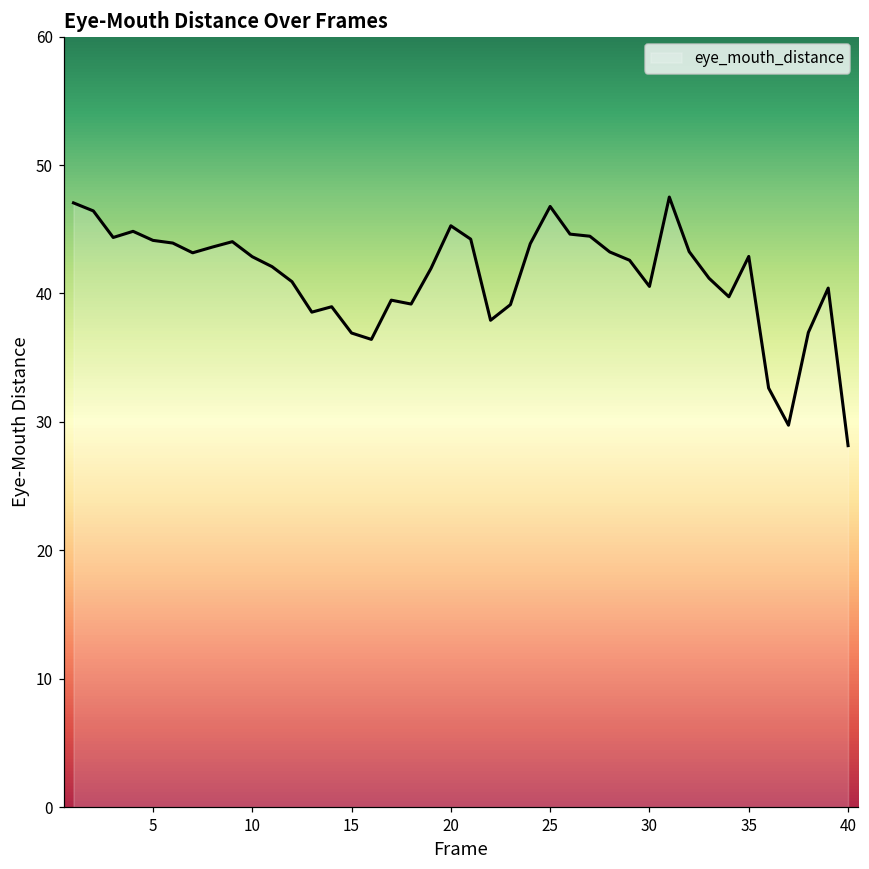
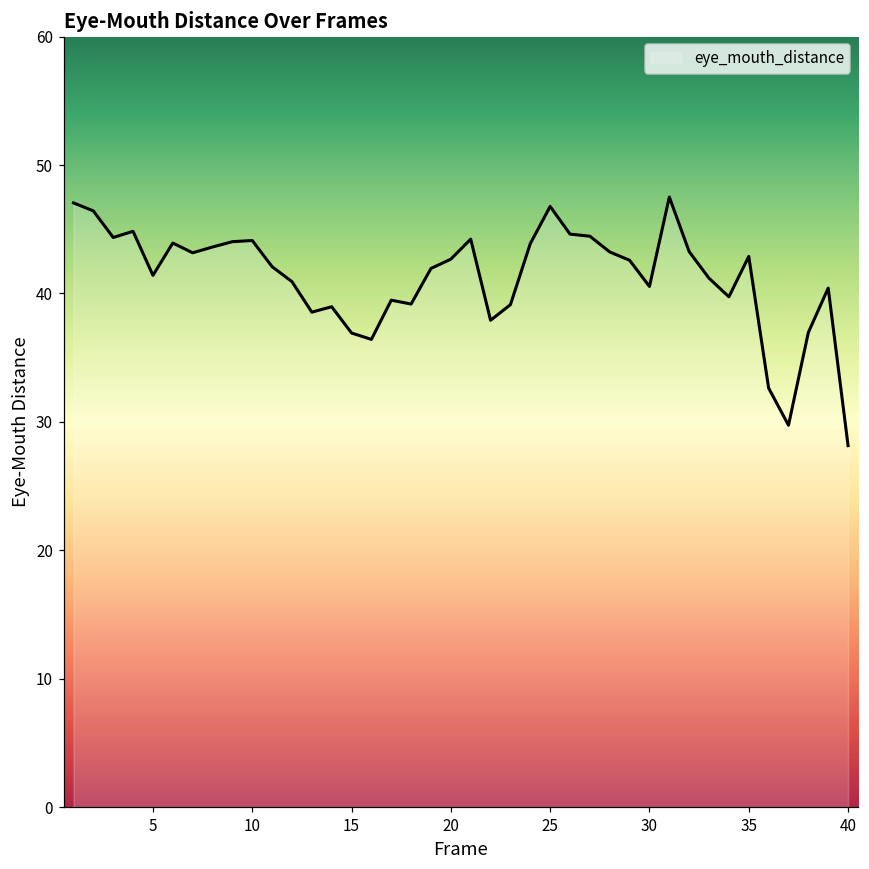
  {
-   "5": 44.1,
-   "10": 42.9,
+   "5": 41.4,
+   "10": 44.1,
    "15": 36.9,
-   "20": 45.3,
+   "20": 42.7,
    "25": 46.8,
    "30": 40.5,
    "35": 42.9,
    "40": 28.1
  }
